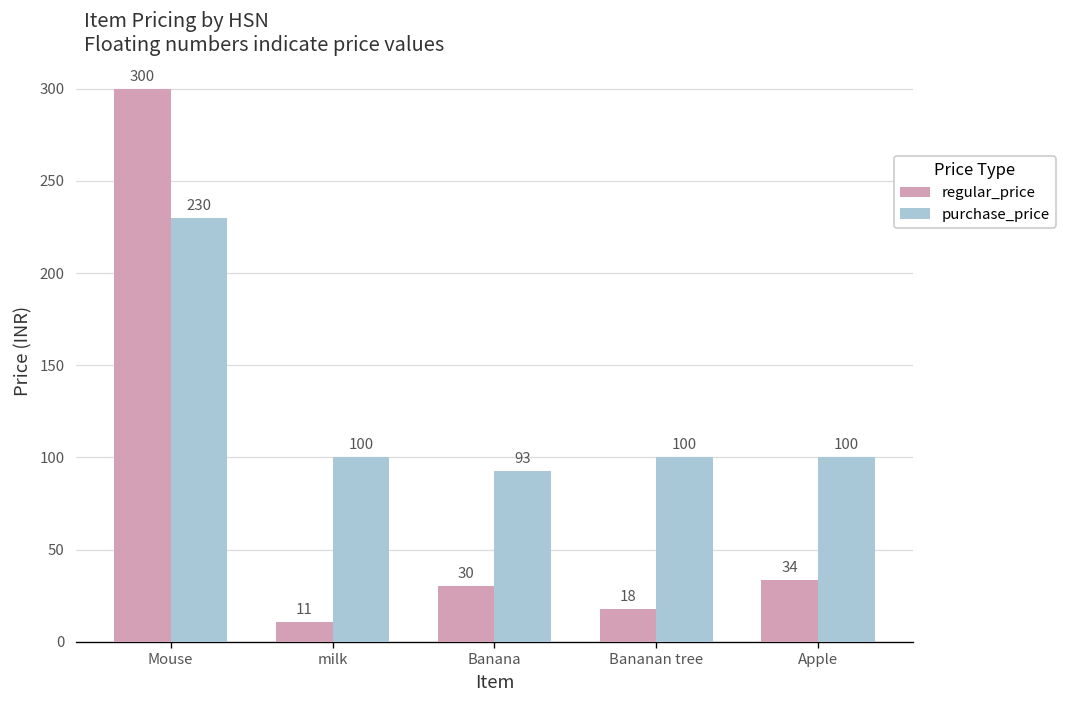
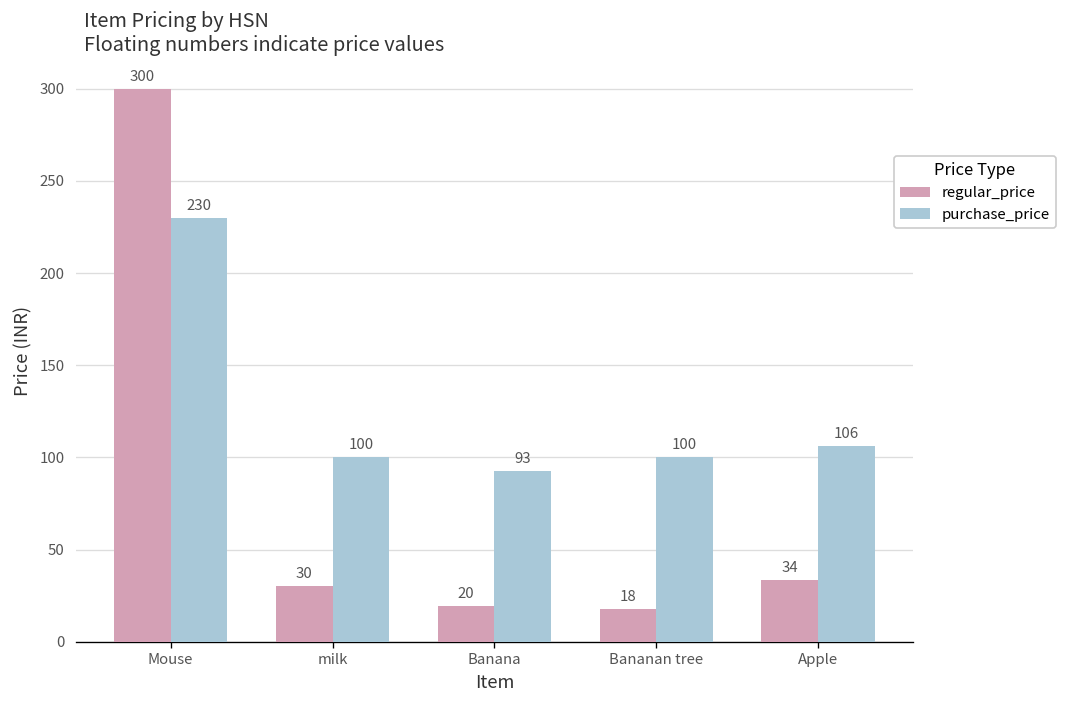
  {
    "regular_price": {
      "Mouse": 300,
-     "milk": 11,
-     "Banana": 30,
+     "milk": 30,
+     "Banana": 20,
      "Bananan tree": 18,
      "Apple": 34
    },
    "purchase_price": {
      "Mouse": 230,
      "milk": 100,
      "Banana": 93,
      "Bananan tree": 100,
-     "Apple": 100
+     "Apple": 106
    }
  }
